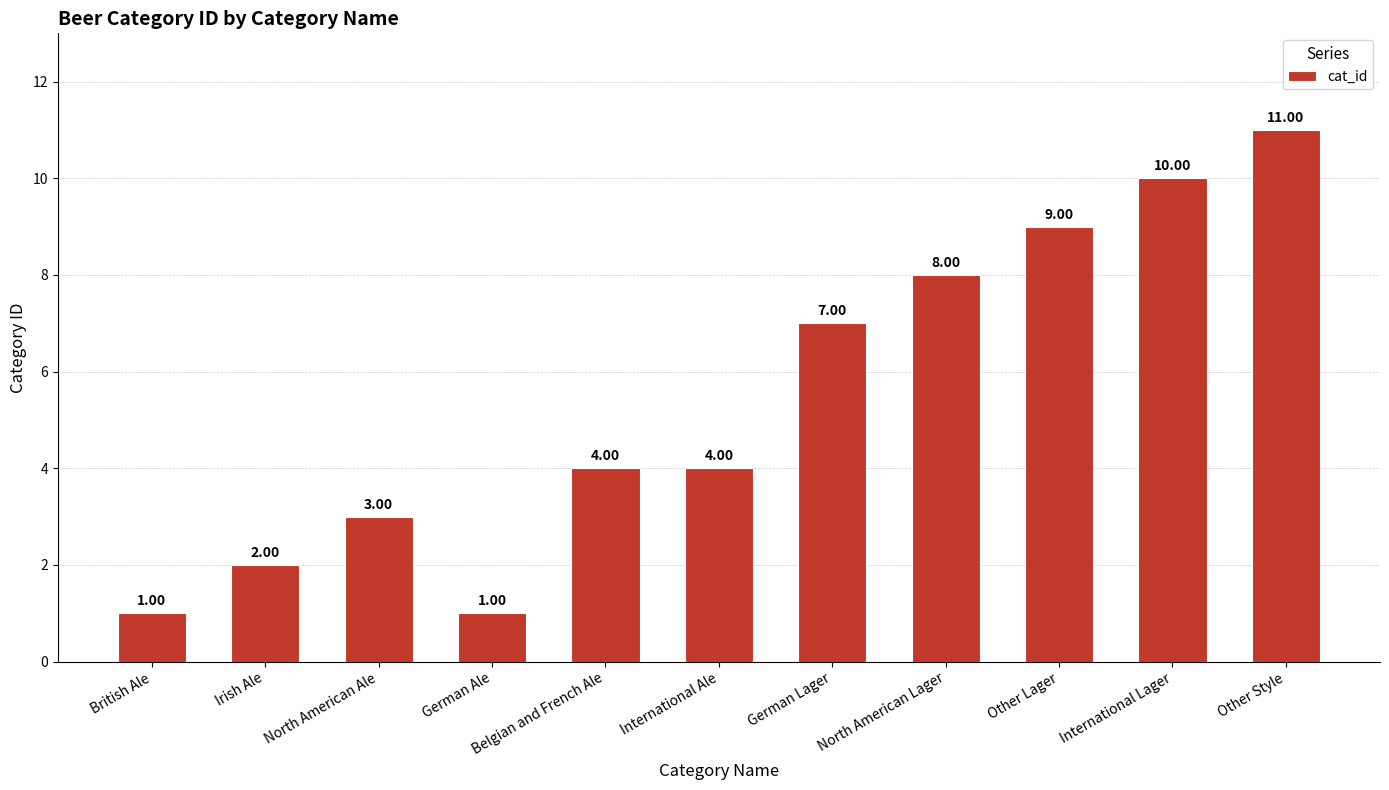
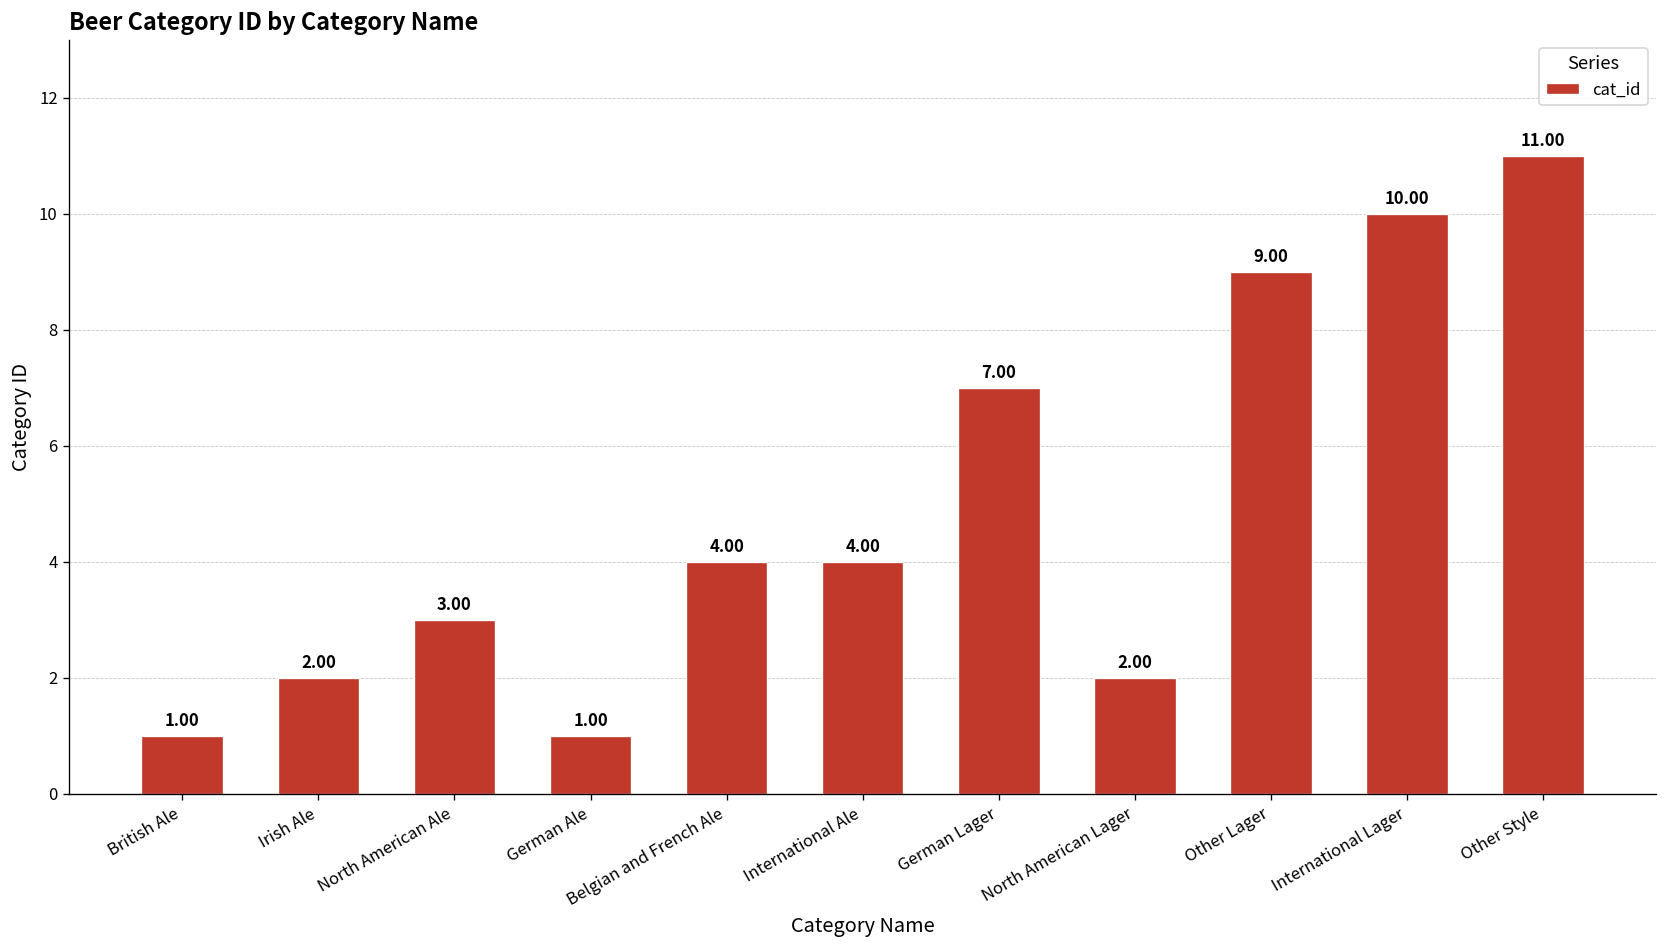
  {
    "British Ale": 1.00,
    "Irish Ale": 2.00,
    "North American Ale": 3.00,
    "German Ale": 1.00,
    "Belgian and French Ale": 4.00,
    "International Ale": 4.00,
    "German Lager": 7.00,
-   "North American Lager": 8.00,
+   "North American Lager": 2.00,
    "Other Lager": 9.00,
    "International Lager": 10.00,
    "Other Style": 11.00
  }
